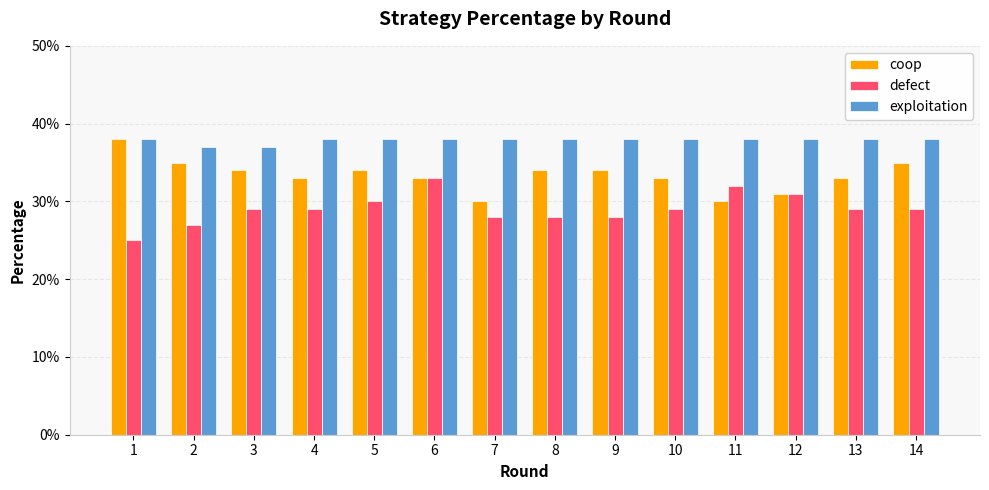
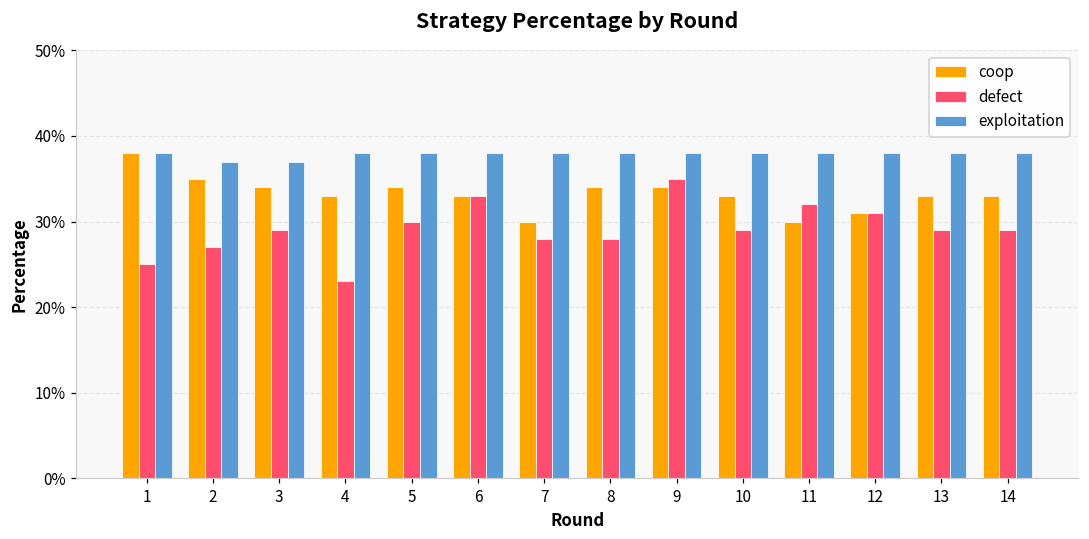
  {
    "coop": {
      "1": "38%",
      "2": "35%",
      "3": "34%",
      "4": "33%",
      "5": "34%",
      "6": "33%",
      "7": "30%",
      "8": "34%",
      "9": "34%",
      "10": "33%",
      "11": "30%",
      "12": "31%",
      "13": "33%",
-     "14": "35%"
+     "14": "33%"
    },
    "defect": {
      "1": "25%",
      "2": "27%",
      "3": "29%",
-     "4": "29%",
+     "4": "23%",
      "5": "30%",
      "6": "33%",
      "7": "28%",
      "8": "28%",
-     "9": "28%",
+     "9": "35%",
      "10": "29%",
      "11": "32%",
      "12": "31%",
      "13": "29%",
      "14": "29%"
    },
    "exploitation": {
      "1": "38%",
      "2": "37%",
      "3": "37%",
      "4": "38%",
      "5": "38%",
      "6": "38%",
      "7": "38%",
      "8": "38%",
      "9": "38%",
      "10": "38%",
      "11": "38%",
      "12": "38%",
      "13": "38%",
      "14": "38%"
    }
  }
